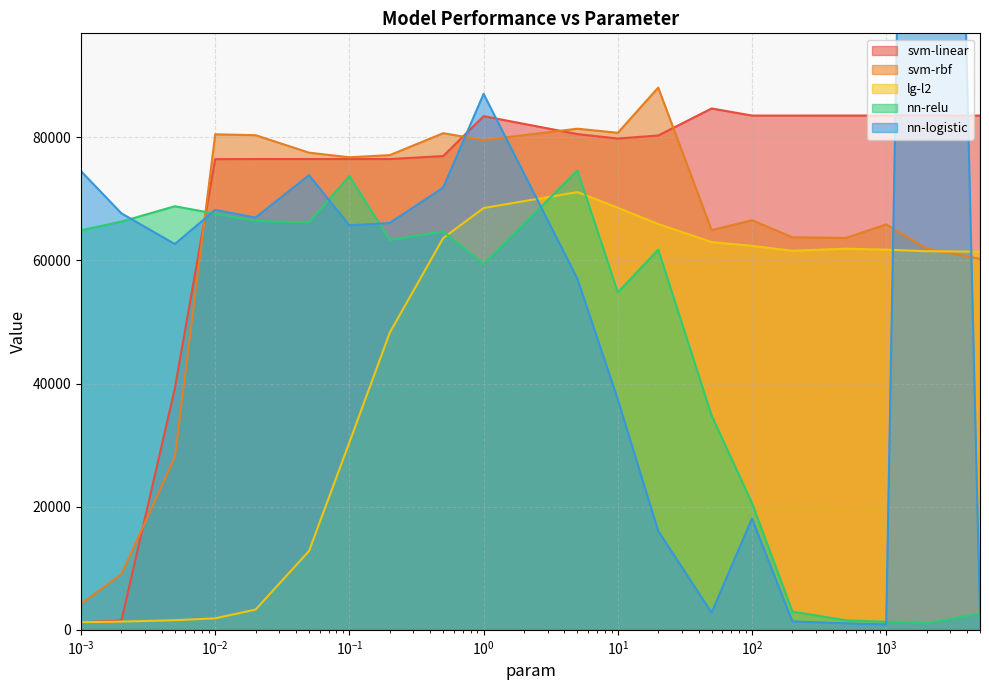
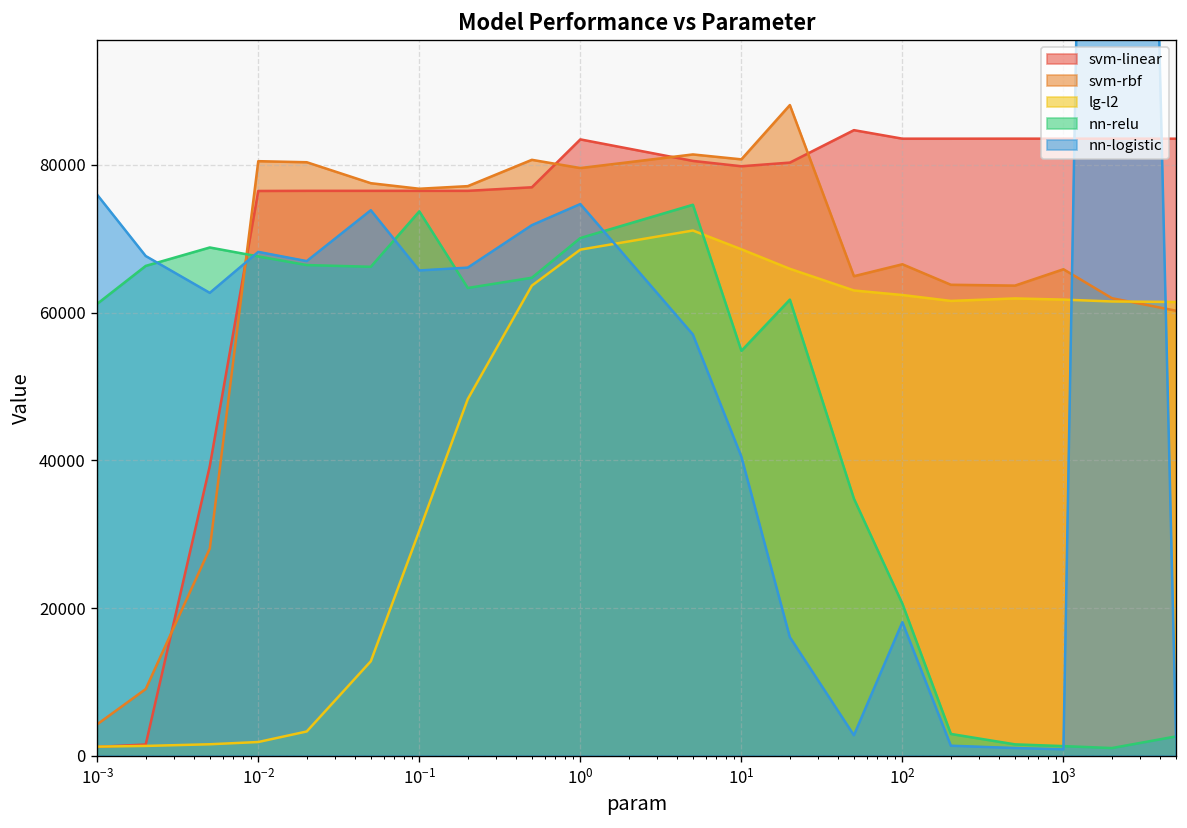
  {
    "nn-relu": {
-     "10^-3": 65000,
+     "10^-3": 61000,
      "10^-2": 68000,
      "10^-1": 74000,
-     "10^0": 59000,
+     "10^0": 70000,
      "10^1": 55000,
      "10^2": 21000,
      "10^3": 1000
    },
    "nn-logistic": {
-     "10^-3": 74000,
+     "10^-3": 76000,
      "10^-2": 68000,
      "10^-1": 66000,
-     "10^0": 87000,
-     "10^1": 37000,
+     "10^0": 75000,
+     "10^1": 40000,
      "10^2": 18000,
      "10^3": 1000
    }
  }
